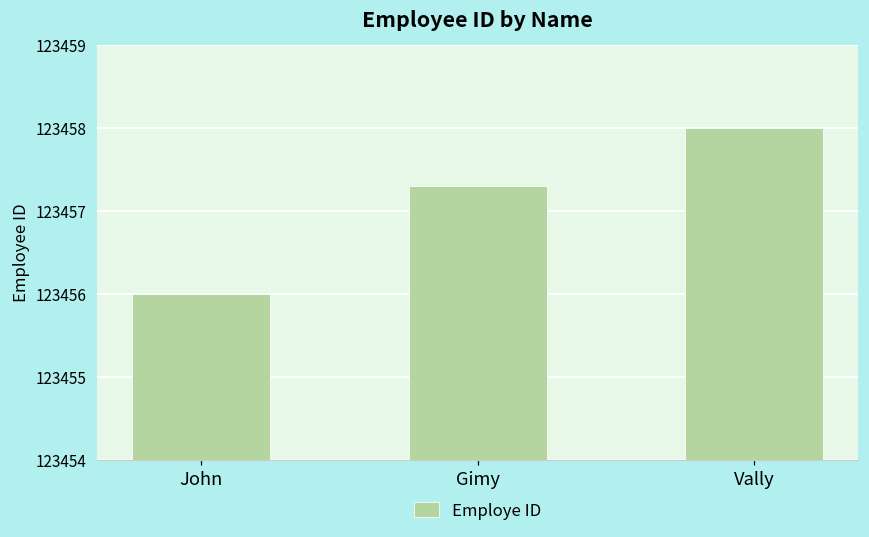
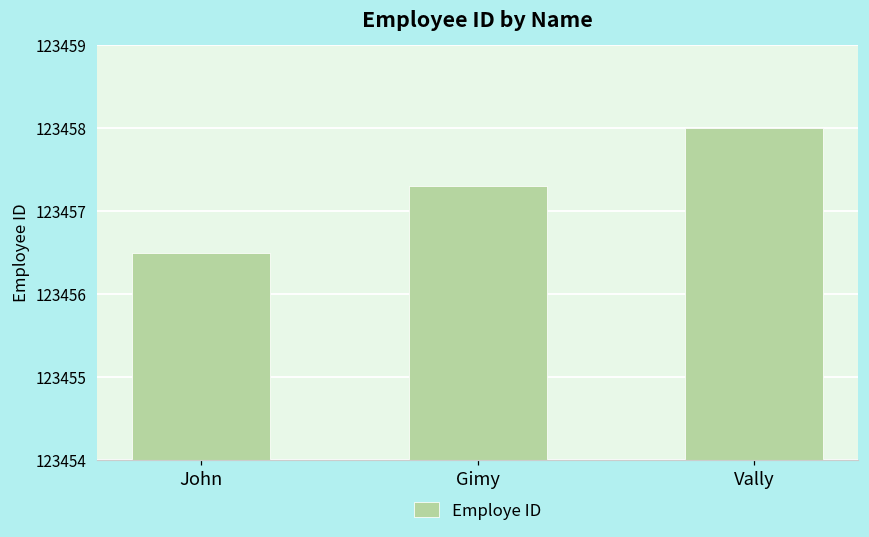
  {
-   "John": 123456.0,
+   "John": 123456.5,
    "Gimy": 123457.3,
    "Vally": 123458.0
  }
